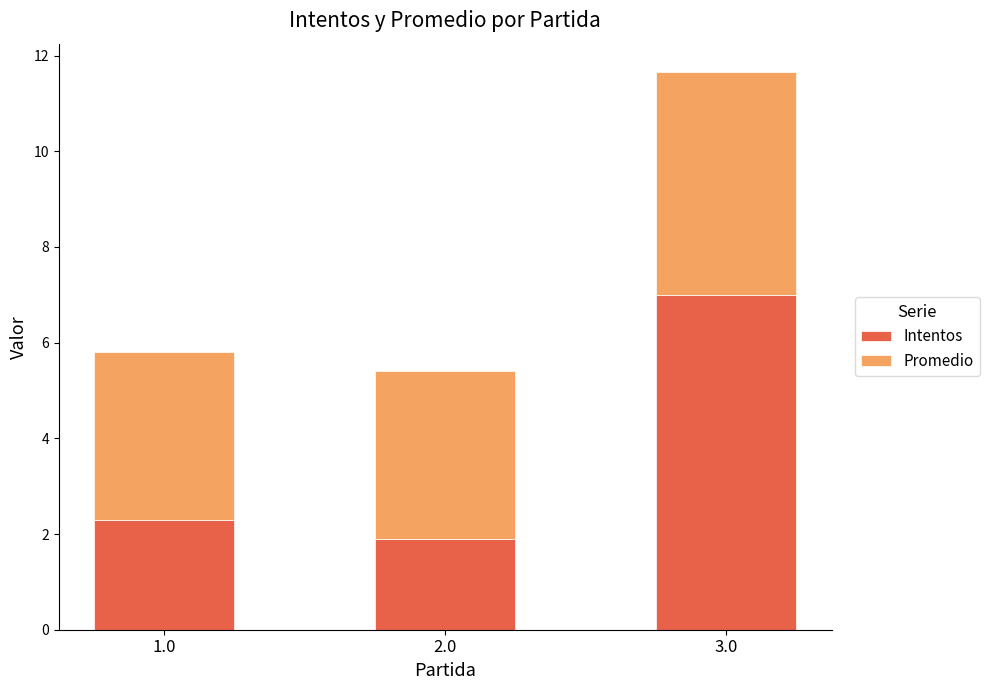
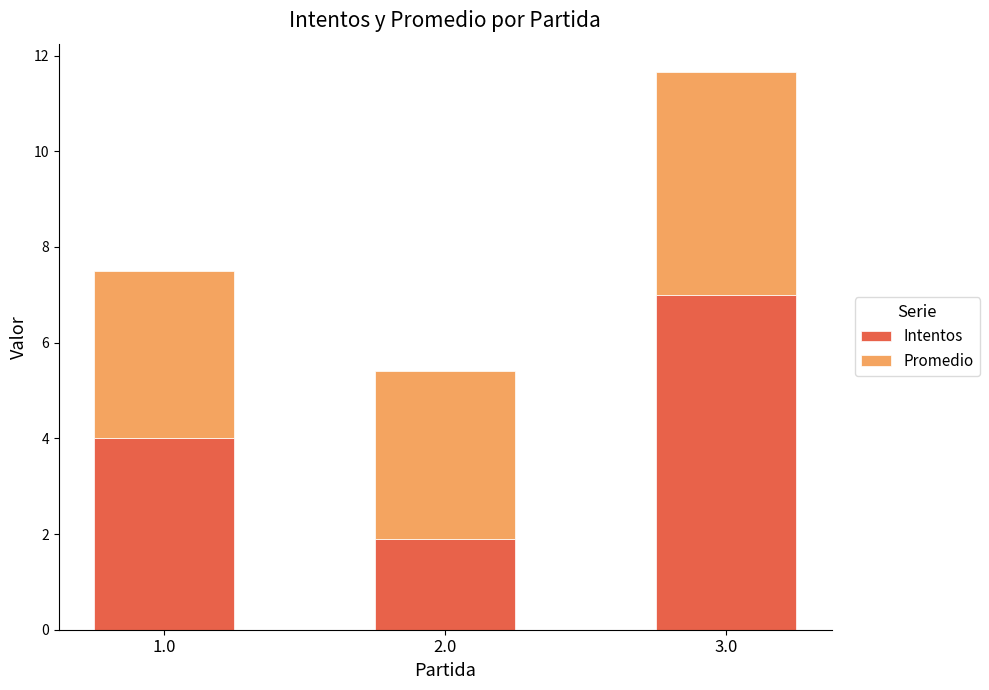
  {
    "Intentos": {
-     "1.0": 2.3,
+     "1.0": 4.0,
      "2.0": 1.9,
      "3.0": 7.0
    },
    "Promedio": {
      "1.0": 3.5,
      "2.0": 3.5,
      "3.0": 4.7
    }
  }
